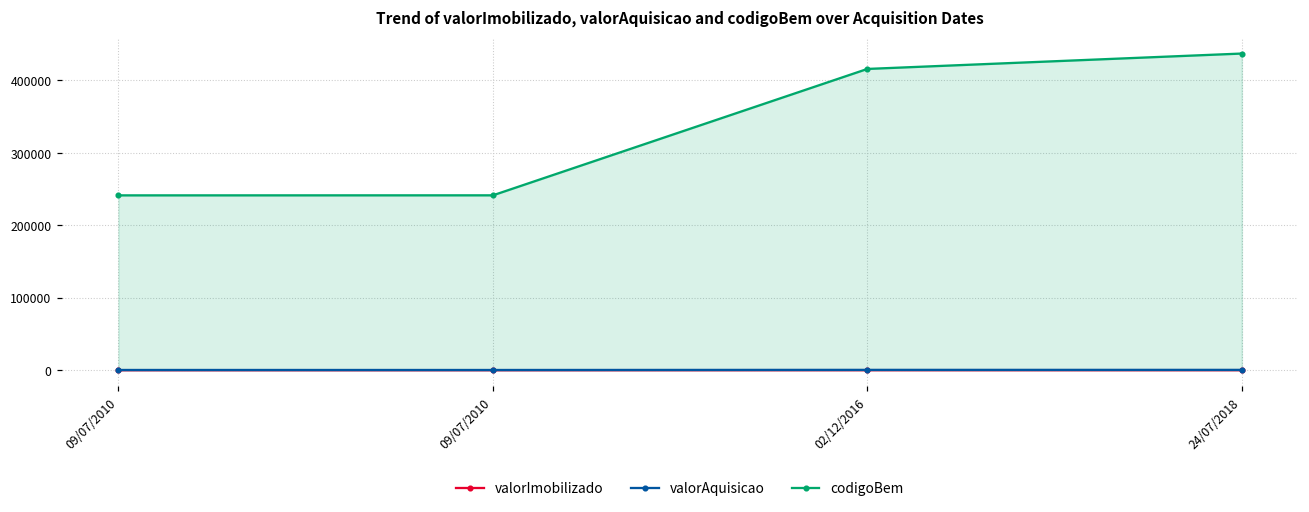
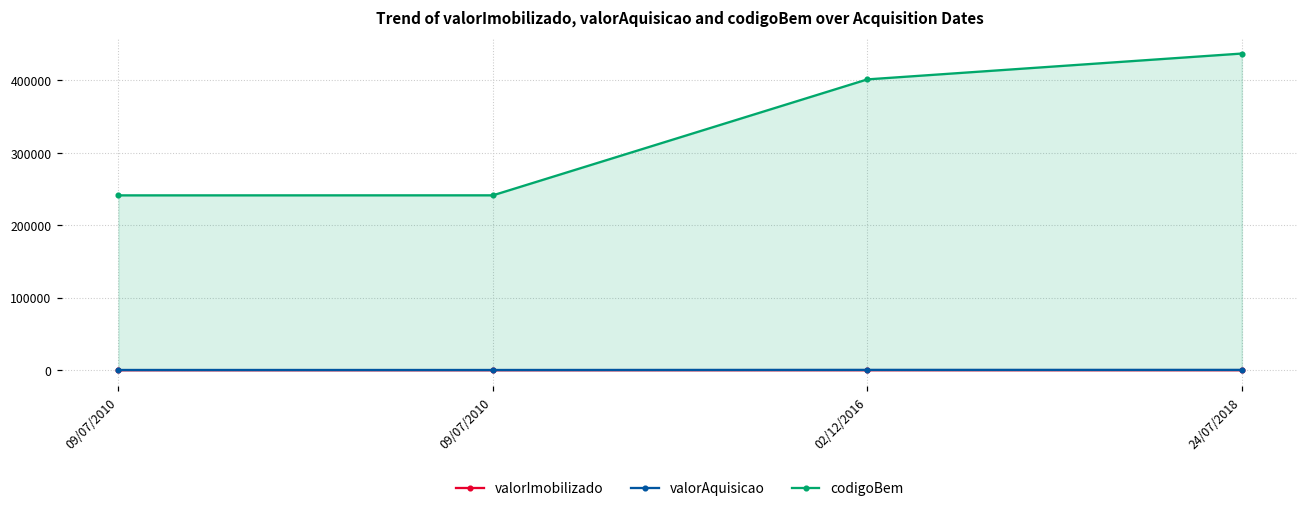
  {
    "valorAquisicao": {
      "02/12/2016": 0,
      "24/07/2018": 0
    },
    "codigoBem": {
-     "02/12/2016": 420000,
+     "02/12/2016": 400000,
      "24/07/2018": 440000
    }
  }
